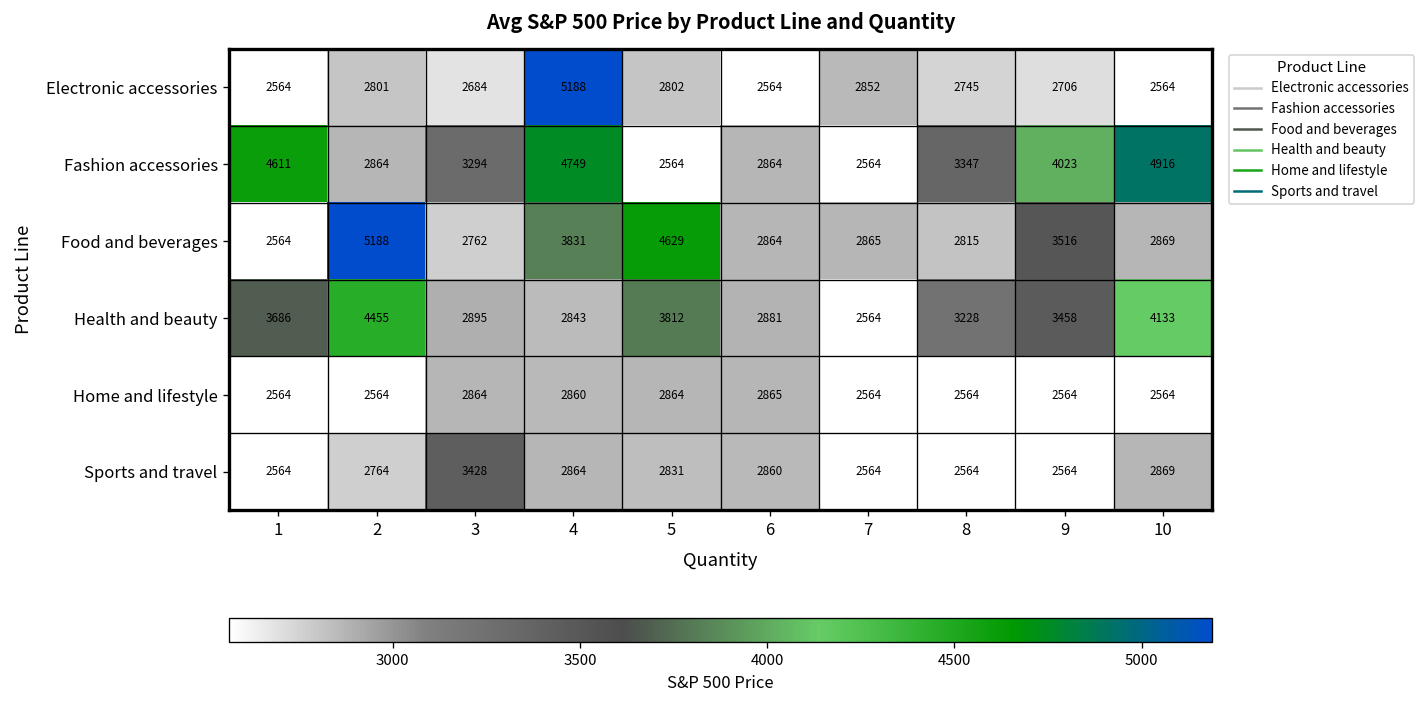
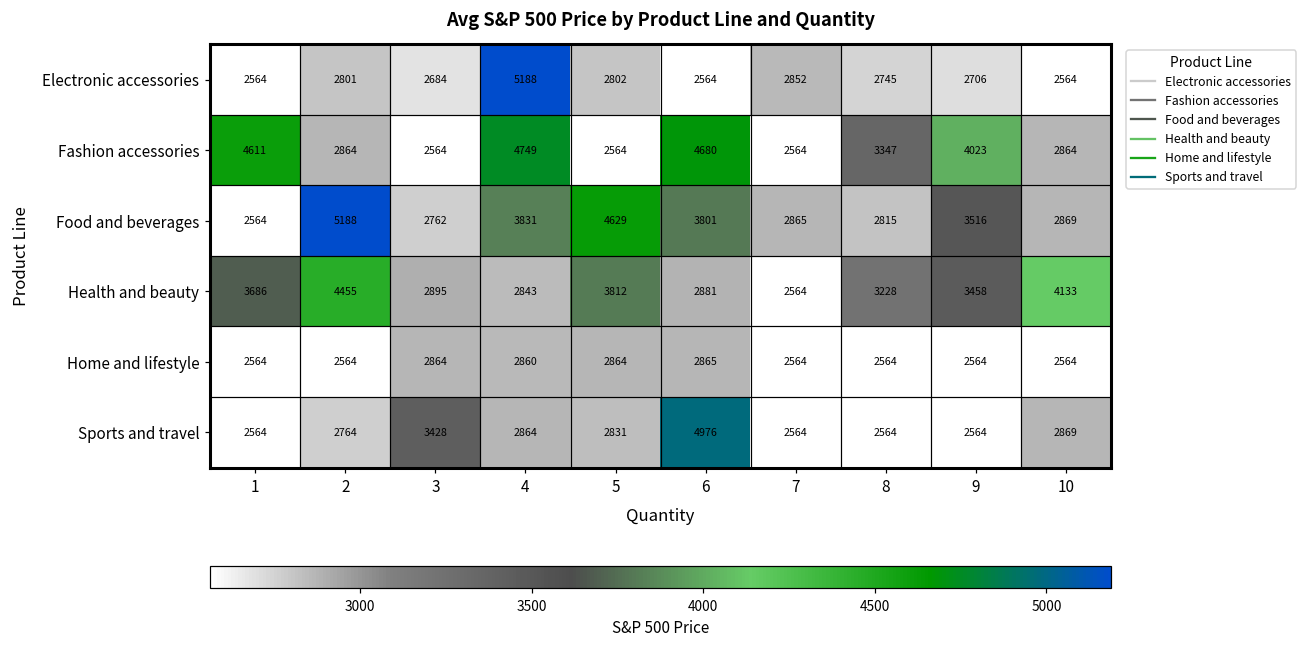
  {
    "Electronic accessories": {
      "1": 2564,
      "2": 2801,
      "3": 2684,
      "4": 5188,
      "5": 2802,
      "6": 2564,
      "7": 2852,
      "8": 2745,
      "9": 2706,
      "10": 2564
    },
    "Fashion accessories": {
      "1": 4611,
      "2": 2864,
-     "3": 3294,
+     "3": 2564,
      "4": 4749,
      "5": 2564,
-     "6": 2864,
+     "6": 4680,
      "7": 2564,
      "8": 3347,
      "9": 4023,
-     "10": 4916
+     "10": 2864
    },
    "Food and beverages": {
      "1": 2564,
      "2": 5188,
      "3": 2762,
      "4": 3831,
      "5": 4629,
-     "6": 2864,
+     "6": 3801,
      "7": 2865,
      "8": 2815,
      "9": 3516,
      "10": 2869
    },
    "Health and beauty": {
      "1": 3686,
      "2": 4455,
      "3": 2895,
      "4": 2843,
      "5": 3812,
      "6": 2881,
      "7": 2564,
      "8": 3228,
      "9": 3458,
      "10": 4133
    },
    "Home and lifestyle": {
      "1": 2564,
      "2": 2564,
      "3": 2864,
      "4": 2860,
      "5": 2864,
      "6": 2865,
      "7": 2564,
      "8": 2564,
      "9": 2564,
      "10": 2564
    },
    "Sports and travel": {
      "1": 2564,
      "2": 2764,
      "3": 3428,
      "4": 2864,
      "5": 2831,
-     "6": 2860,
+     "6": 4976,
      "7": 2564,
      "8": 2564,
      "9": 2564,
      "10": 2869
    }
  }
